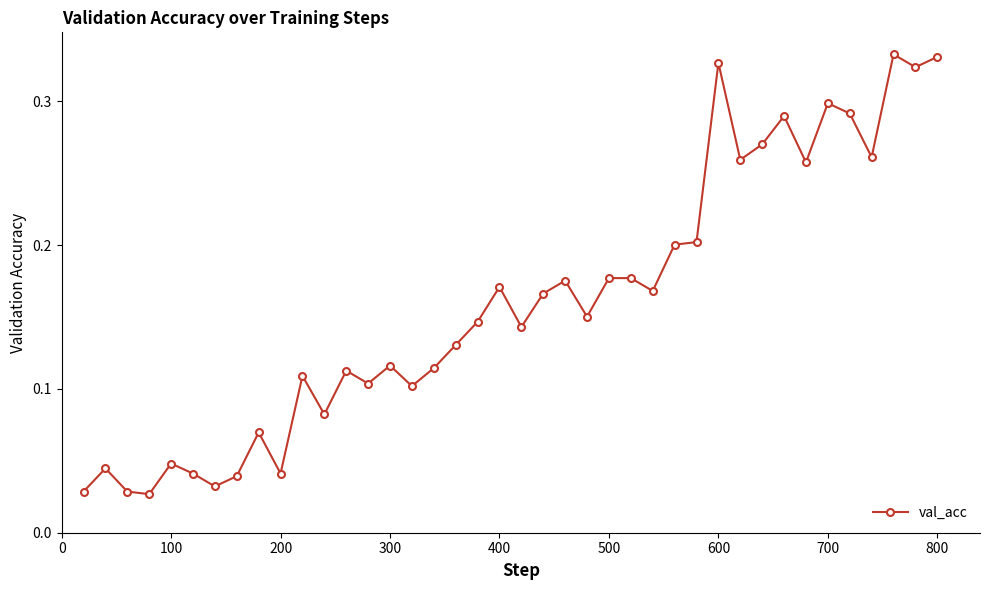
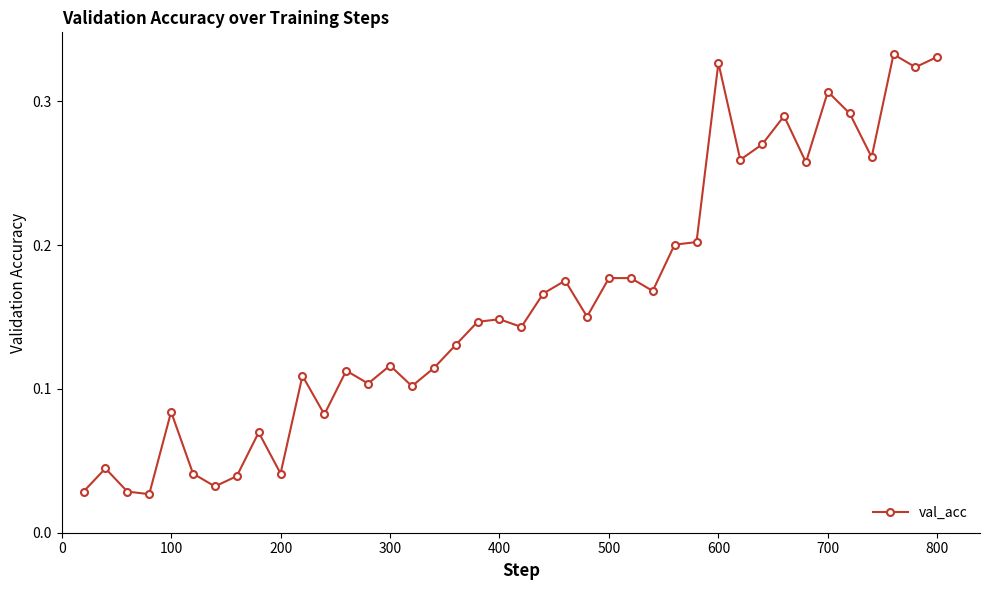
  {
-   "100": 0.048,
+   "100": 0.084,
    "200": 0.041,
    "300": 0.116,
-   "400": 0.171,
+   "400": 0.148,
    "500": 0.177,
    "600": 0.327,
-   "700": 0.299,
+   "700": 0.307,
    "800": 0.331
  }
